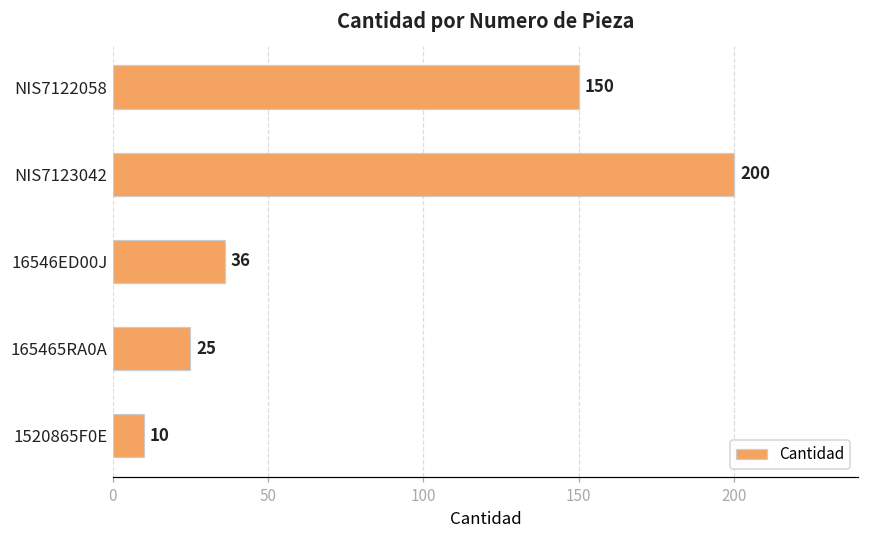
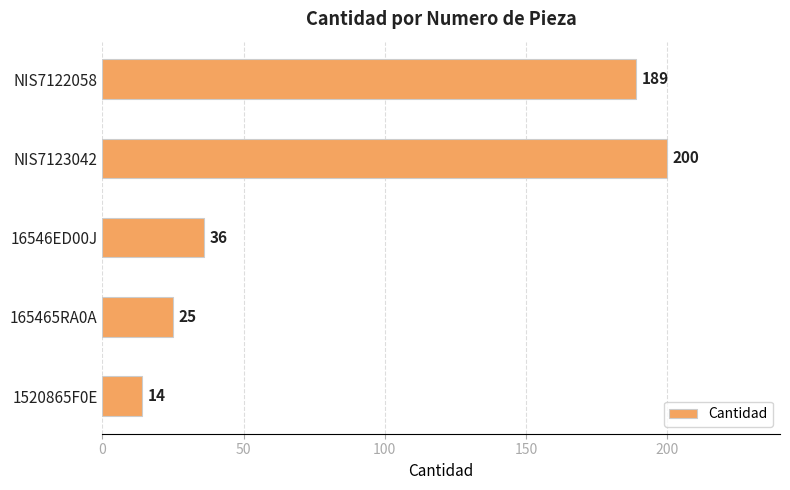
  {
-   "NIS7122058": 150,
+   "NIS7122058": 189,
    "NIS7123042": 200,
    "16546ED00J": 36,
    "165465RA0A": 25,
-   "1520865F0E": 10
+   "1520865F0E": 14
  }
